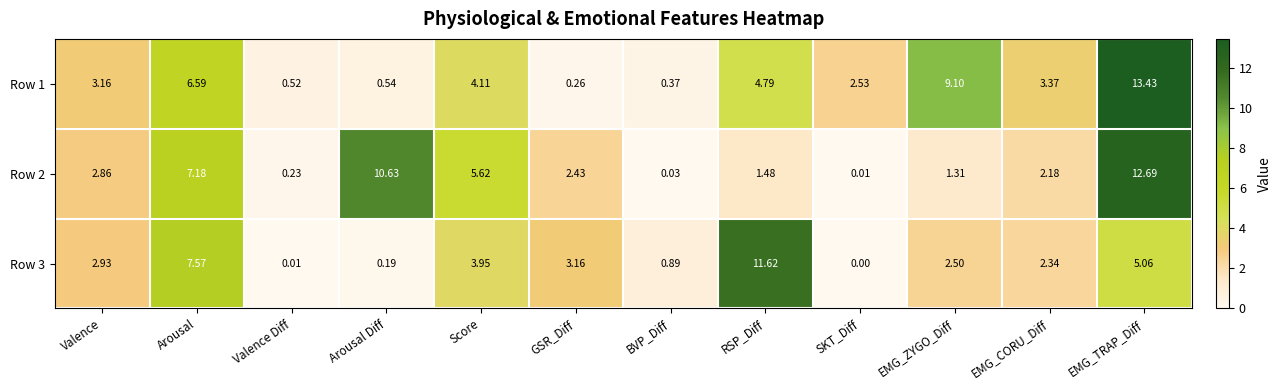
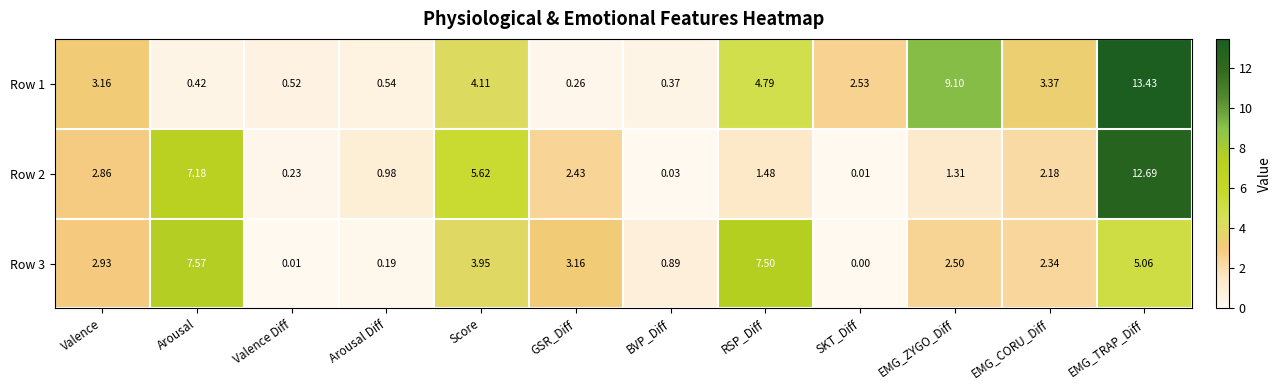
  {
    "Row 1": {
      "Valence": 3.16,
-     "Arousal": 6.59,
+     "Arousal": 0.42,
      "Valence Diff": 0.52,
      "Arousal Diff": 0.54,
      "Score": 4.11,
      "GSR_Diff": 0.26,
      "BVP_Diff": 0.37,
      "RSP_Diff": 4.79,
      "SKT_Diff": 2.53,
      "EMG_ZYGO_Diff": 9.10,
      "EMG_CORU_Diff": 3.37,
      "EMG_TRAP_Diff": 13.43
    },
    "Row 2": {
      "Valence": 2.86,
      "Arousal": 7.18,
      "Valence Diff": 0.23,
-     "Arousal Diff": 10.63,
+     "Arousal Diff": 0.98,
      "Score": 5.62,
      "GSR_Diff": 2.43,
      "BVP_Diff": 0.03,
      "RSP_Diff": 1.48,
      "SKT_Diff": 0.01,
      "EMG_ZYGO_Diff": 1.31,
      "EMG_CORU_Diff": 2.18,
      "EMG_TRAP_Diff": 12.69
    },
    "Row 3": {
      "Valence": 2.93,
      "Arousal": 7.57,
      "Valence Diff": 0.01,
      "Arousal Diff": 0.19,
      "Score": 3.95,
      "GSR_Diff": 3.16,
      "BVP_Diff": 0.89,
-     "RSP_Diff": 11.62,
+     "RSP_Diff": 7.50,
      "SKT_Diff": 0.00,
      "EMG_ZYGO_Diff": 2.50,
      "EMG_CORU_Diff": 2.34,
      "EMG_TRAP_Diff": 5.06
    }
  }
